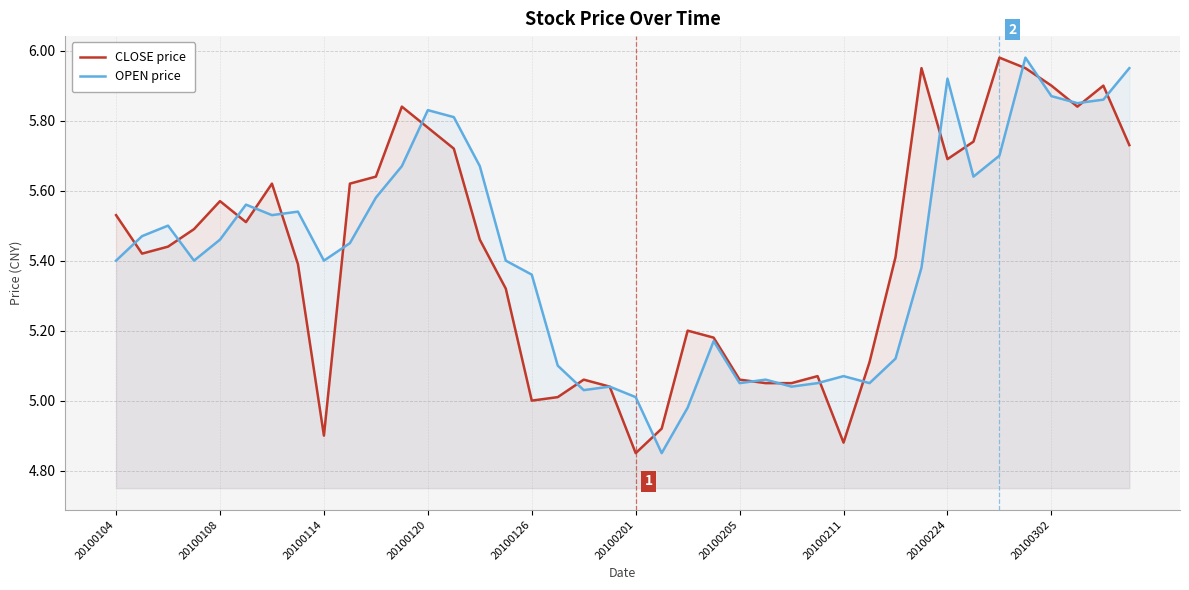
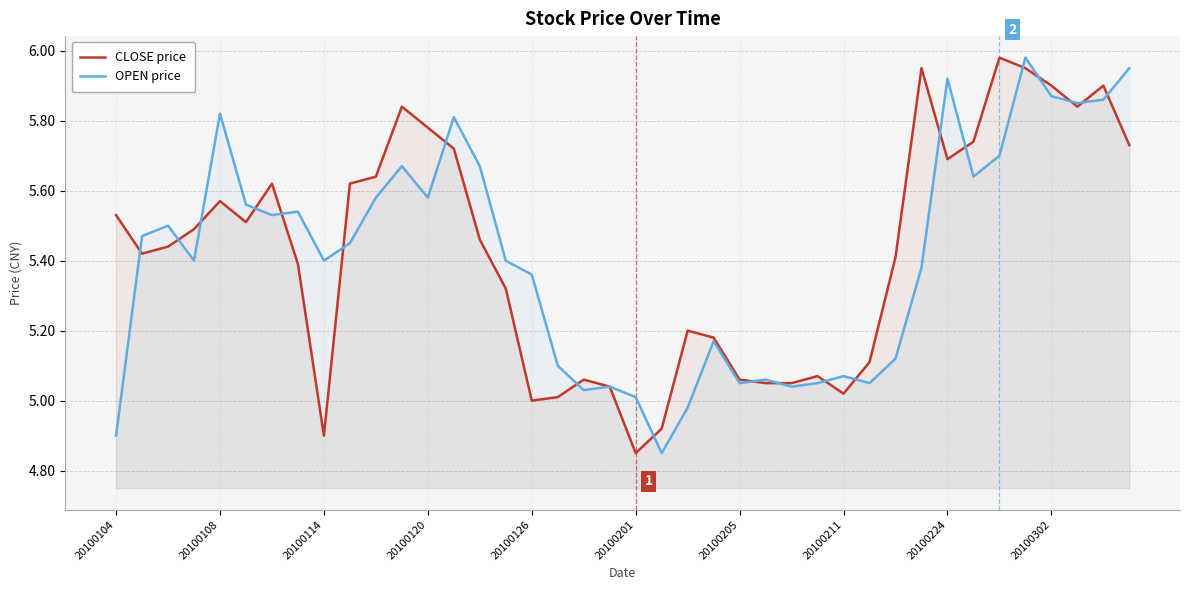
  {
    "CLOSE price": {
      "20100104": 5.53,
      "20100108": 5.57,
      "20100114": 4.90,
      "20100120": 5.78,
      "20100126": 5.00,
      "20100205": 5.06,
-     "20100211": 4.88,
+     "20100211": 5.02,
      "20100224": 5.69,
      "20100302": 5.90
    },
    "OPEN price": {
-     "20100104": 5.4,
-     "20100108": 5.46,
+     "20100104": 4.9,
+     "20100108": 5.82,
      "20100114": 5.40,
-     "20100120": 5.83,
+     "20100120": 5.58,
      "20100126": 5.36,
      "20100201": 5.01,
      "20100205": 5.05,
      "20100211": 5.07,
      "20100224": 5.92,
      "20100302": 5.87
    }
  }
